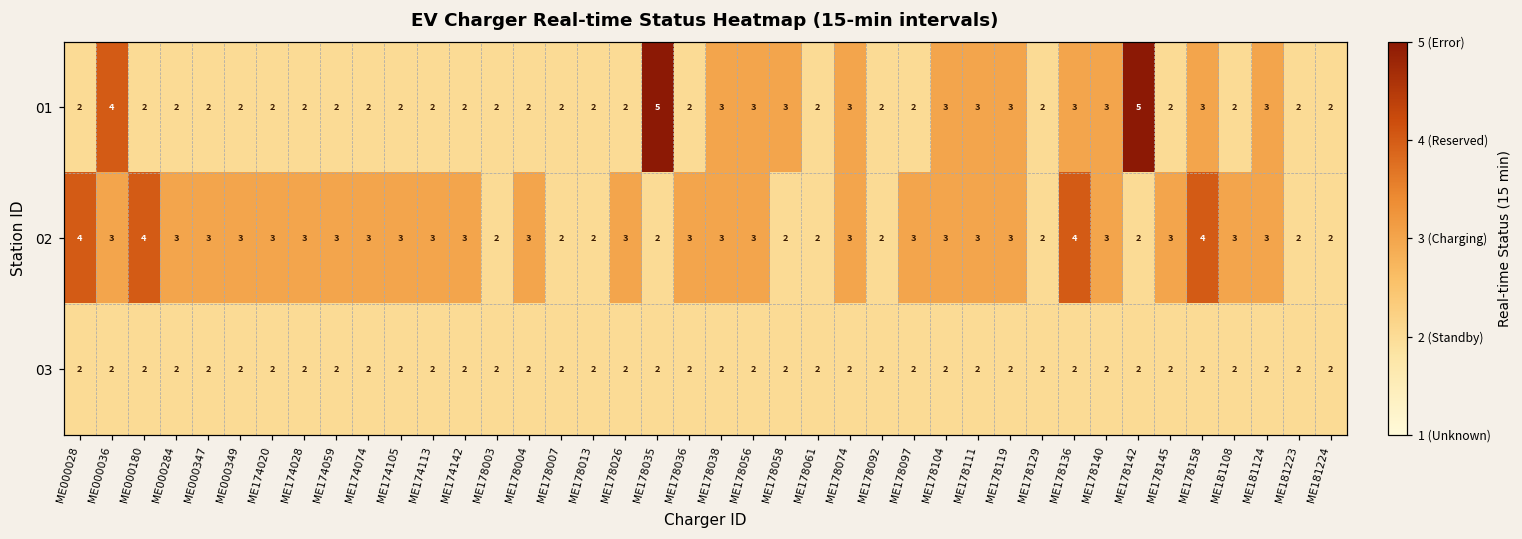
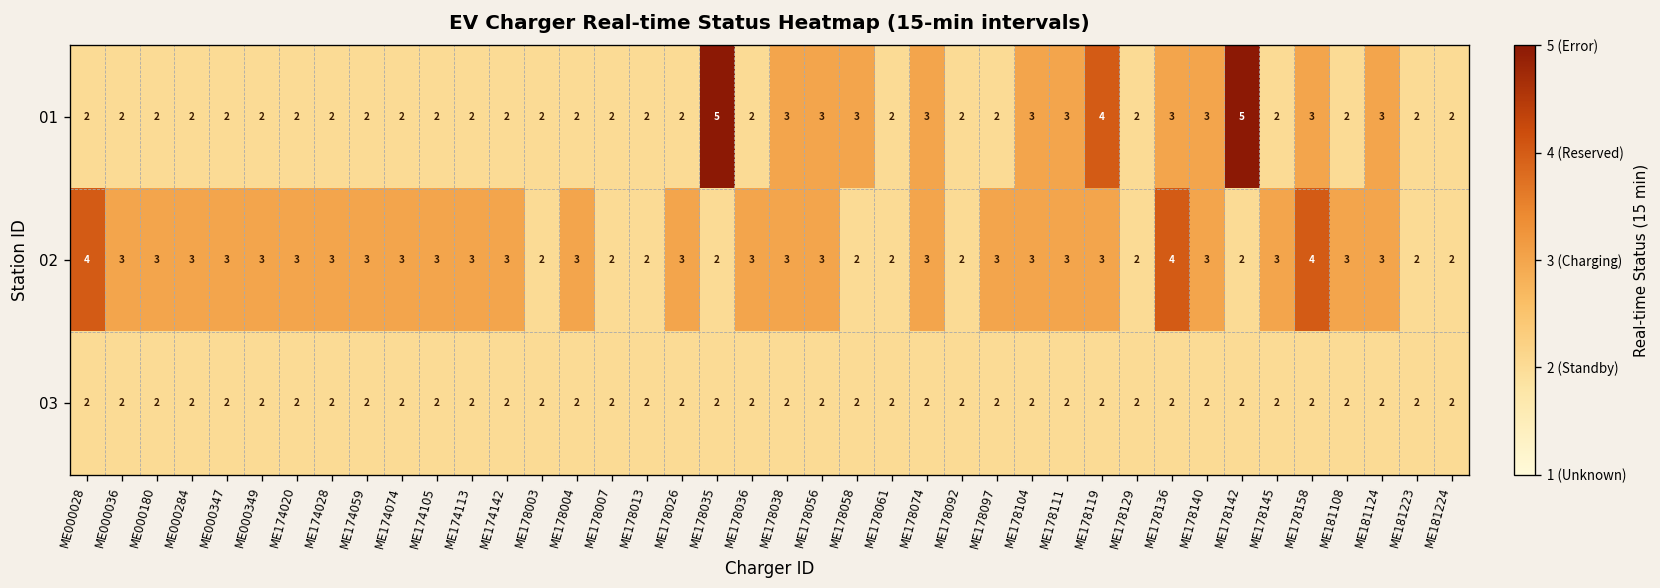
  {
    "01": {
      "ME000028": 2,
-     "ME000036": 4,
+     "ME000036": 2,
      "ME000180": 2,
      "ME000284": 2,
      "ME000347": 2,
      "ME000349": 2,
      "ME174020": 2,
      "ME174028": 2,
      "ME174059": 2,
      "ME174074": 2,
      "ME174105": 2,
      "ME174113": 2,
      "ME174142": 2,
      "ME178003": 2,
      "ME178004": 2,
      "ME178007": 2,
      "ME178013": 2,
      "ME178026": 2,
      "ME178035": 5,
      "ME178036": 2,
      "ME178038": 3,
      "ME178056": 3,
      "ME178058": 3,
      "ME178061": 2,
      "ME178074": 3,
      "ME178092": 2,
      "ME178097": 2,
      "ME178104": 3,
      "ME178111": 3,
-     "ME178119": 3,
+     "ME178119": 4,
      "ME178129": 2,
      "ME178136": 3,
      "ME178140": 3,
      "ME178142": 5,
      "ME178145": 2,
      "ME178158": 3,
      "ME181108": 2,
      "ME181124": 3,
      "ME181223": 2,
      "ME181224": 2
    },
    "02": {
      "ME000028": 4,
      "ME000036": 3,
-     "ME000180": 4,
+     "ME000180": 3,
      "ME000284": 3,
      "ME000347": 3,
      "ME000349": 3,
      "ME174020": 3,
      "ME174028": 3,
      "ME174059": 3,
      "ME174074": 3,
      "ME174105": 3,
      "ME174113": 3,
      "ME174142": 3,
      "ME178003": 2,
      "ME178004": 3,
      "ME178007": 2,
      "ME178013": 2,
      "ME178026": 3,
      "ME178035": 2,
      "ME178036": 3,
      "ME178038": 3,
      "ME178056": 3,
      "ME178058": 2,
      "ME178061": 2,
      "ME178074": 3,
      "ME178092": 2,
      "ME178097": 3,
      "ME178104": 3,
      "ME178111": 3,
      "ME178119": 3,
      "ME178129": 2,
      "ME178136": 4,
      "ME178140": 3,
      "ME178142": 2,
      "ME178145": 3,
      "ME178158": 4,
      "ME181108": 3,
      "ME181124": 3,
      "ME181223": 2,
      "ME181224": 2
    },
    "03": {
      "ME000028": 2,
      "ME000036": 2,
      "ME000180": 2,
      "ME000284": 2,
      "ME000347": 2,
      "ME000349": 2,
      "ME174020": 2,
      "ME174028": 2,
      "ME174059": 2,
      "ME174074": 2,
      "ME174105": 2,
      "ME174113": 2,
      "ME174142": 2,
      "ME178003": 2,
      "ME178004": 2,
      "ME178007": 2,
      "ME178013": 2,
      "ME178026": 2,
      "ME178035": 2,
      "ME178036": 2,
      "ME178038": 2,
      "ME178056": 2,
      "ME178058": 2,
      "ME178061": 2,
      "ME178074": 2,
      "ME178092": 2,
      "ME178097": 2,
      "ME178104": 2,
      "ME178111": 2,
      "ME178119": 2,
      "ME178129": 2,
      "ME178136": 2,
      "ME178140": 2,
      "ME178142": 2,
      "ME178145": 2,
      "ME178158": 2,
      "ME181108": 2,
      "ME181124": 2,
      "ME181223": 2,
      "ME181224": 2
    }
  }
